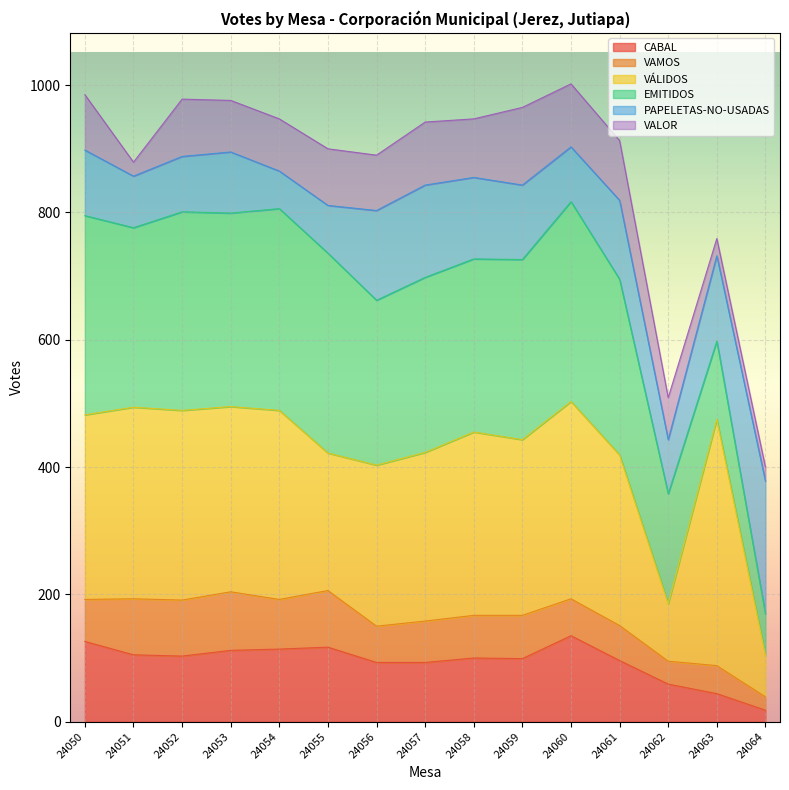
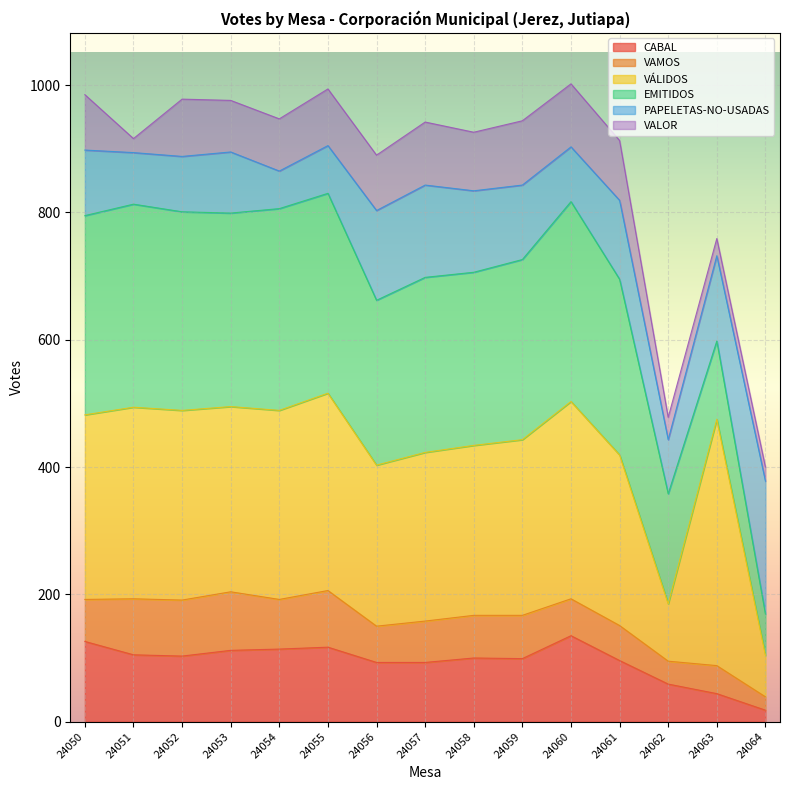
  {
    "VÁLIDOS": {
      "24050": 290,
      "24051": 300,
      "24052": 300,
      "24053": 290,
      "24054": 300,
-     "24055": 220,
+     "24055": 310,
      "24056": 250,
      "24057": 270,
-     "24058": 290,
+     "24058": 270,
      "24059": 280,
      "24060": 310,
      "24061": 270,
      "24062": 90,
      "24063": 390,
      "24064": 70
    },
    "EMITIDOS": {
      "24050": 310,
-     "24051": 280,
+     "24051": 320,
      "24052": 310,
      "24053": 300,
      "24054": 320,
      "24055": 310,
      "24056": 260,
      "24057": 280,
      "24058": 270,
      "24059": 280,
      "24060": 310,
      "24061": 280,
      "24062": 170,
      "24063": 120,
      "24064": 70
    },
    "PAPELETAS-NO-USADAS": {
      "24050": 100,
      "24051": 80,
      "24052": 90,
      "24053": 100,
      "24054": 60,
      "24055": 80,
      "24056": 140,
      "24057": 150,
      "24058": 130,
      "24059": 120,
      "24060": 90,
      "24061": 120,
      "24062": 90,
      "24063": 130,
      "24064": 210
    },
    "VALOR": {
      "24050": 90,
      "24051": 20,
      "24052": 90,
      "24053": 80,
      "24054": 80,
      "24055": 90,
      "24056": 90,
      "24057": 100,
      "24058": 90,
-     "24059": 120,
+     "24059": 100,
      "24060": 100,
      "24061": 90,
-     "24062": 70,
+     "24062": 40,
      "24063": 30,
      "24064": 20
    }
  }
